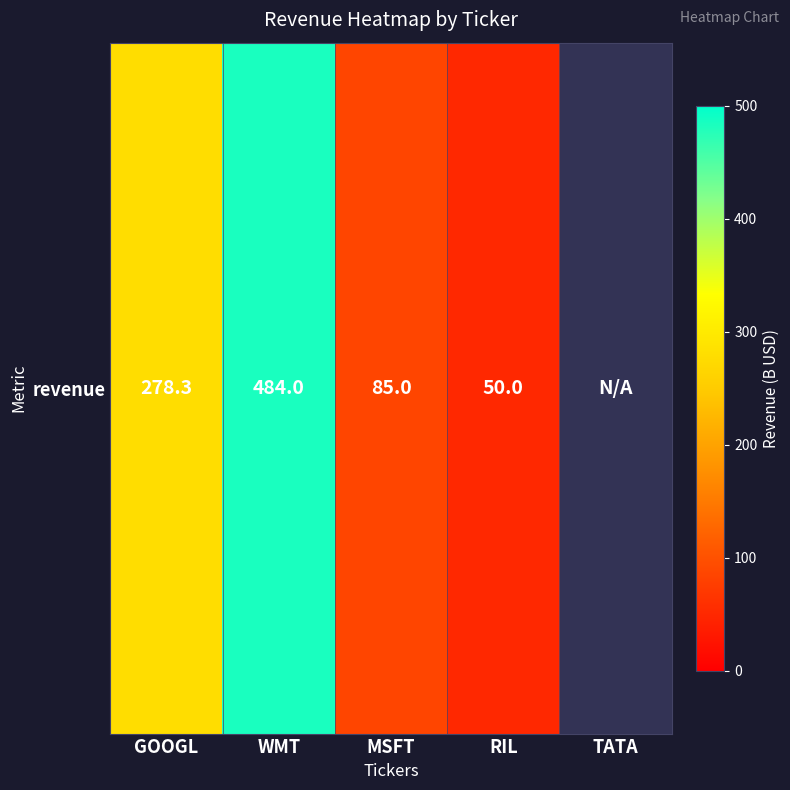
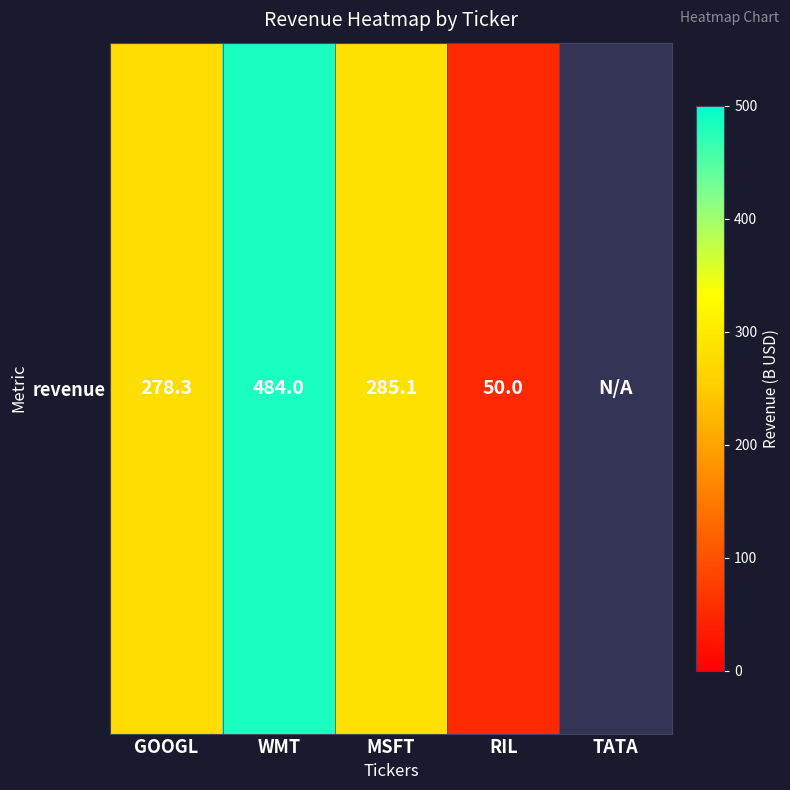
  {
    "revenue": {
      "GOOGL": 278.3,
      "WMT": 484.0,
-     "MSFT": 85.0,
+     "MSFT": 285.1,
      "RIL": 50.0
    }
  }
